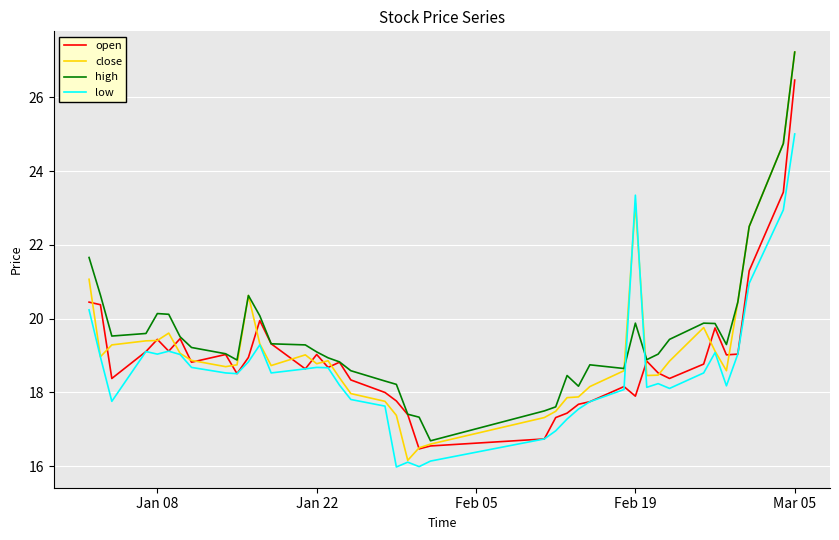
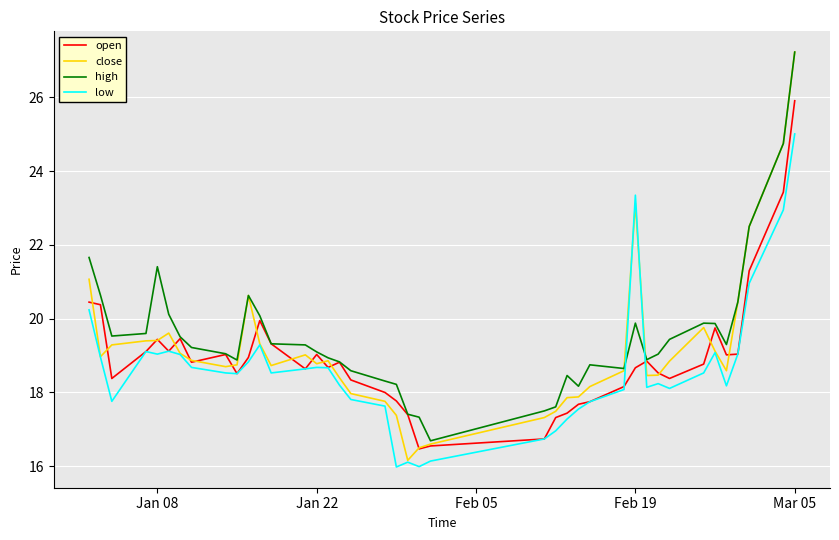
  {
    "open": {
      "Jan 22": 19.0,
-     "Feb 19": 17.9,
-     "Mar 05": 26.5
+     "Feb 19": 18.7,
+     "Mar 05": 25.9
    },
    "close": {
      "Jan 22": 18.8,
      "Feb 19": 23.1
    },
    "high": {
-     "Jan 08": 20.1,
+     "Jan 08": 21.4,
      "Jan 22": 19.1,
      "Feb 19": 19.9
    },
    "low": {
      "Jan 08": 19.0,
      "Jan 22": 18.7,
      "Feb 19": 23.4,
      "Mar 05": 25.0
    }
  }
